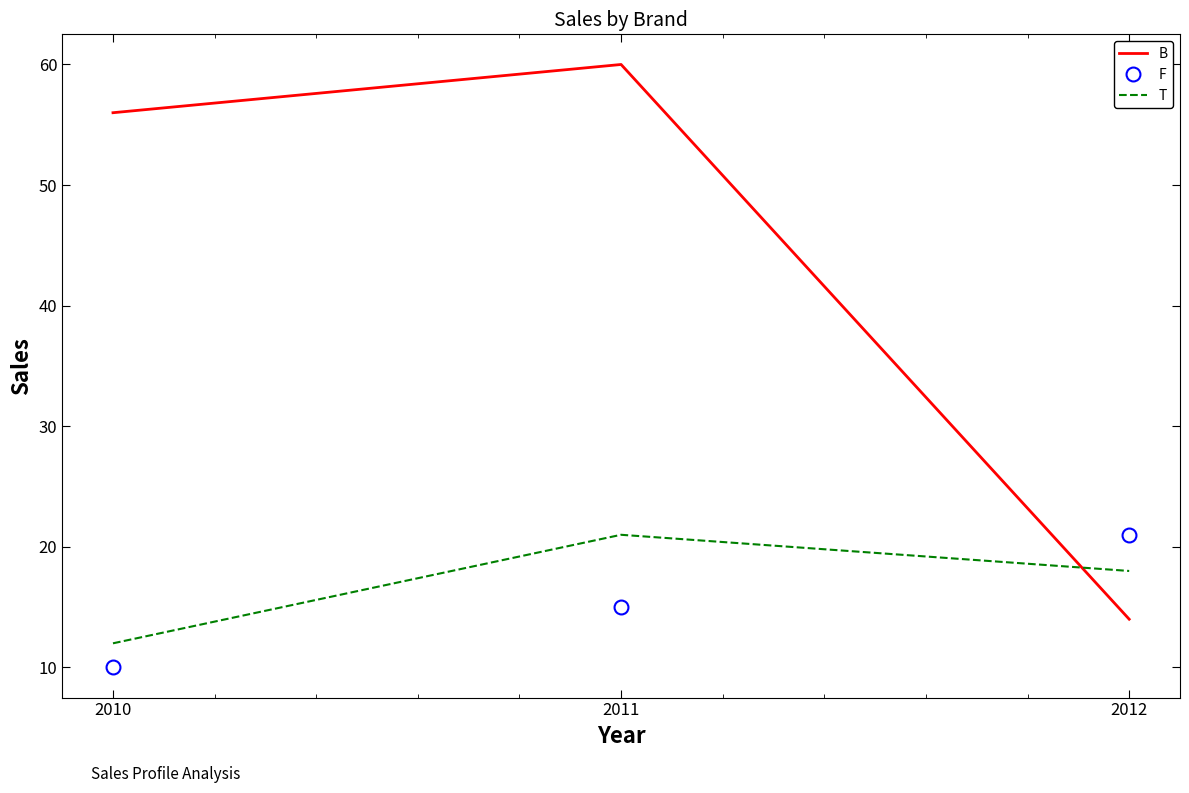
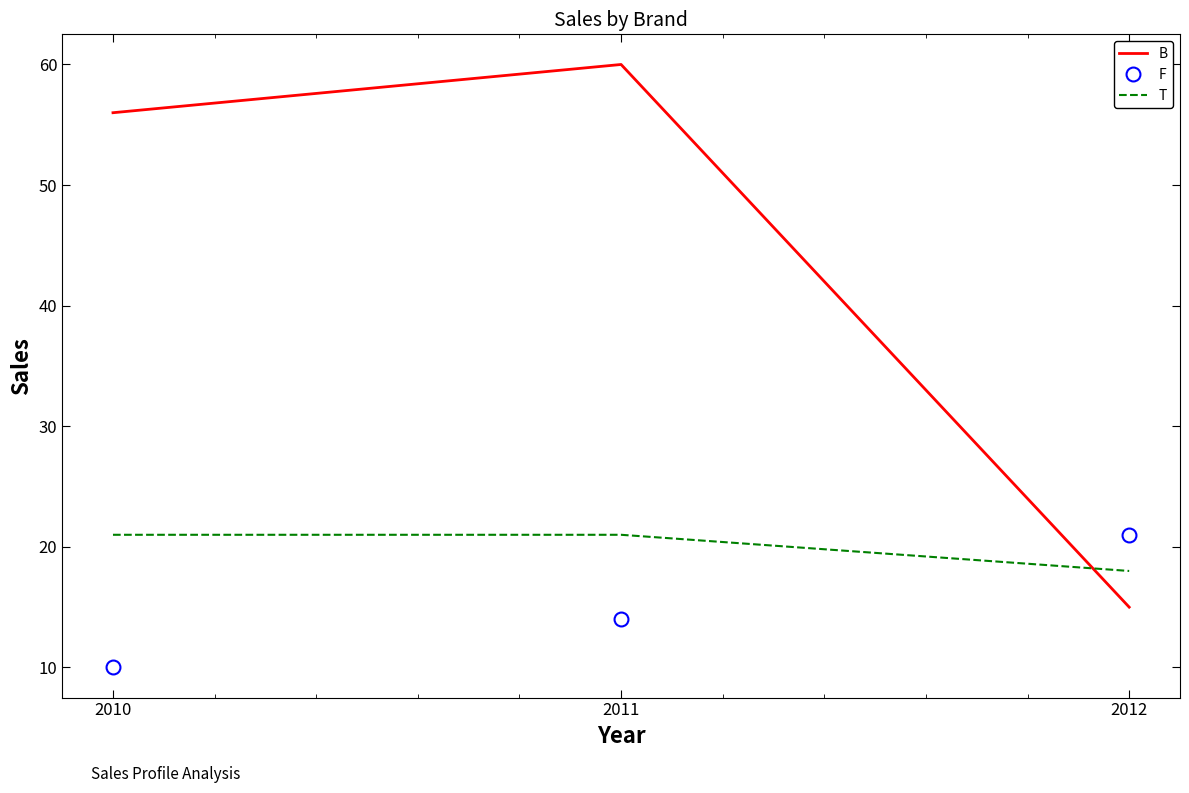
  {
    "B": {
      "2010": 56,
      "2011": 60,
-     "2012": 14
+     "2012": 15
    },
    "F": {
      "2010": 10,
-     "2011": 15,
+     "2011": 14,
      "2012": 21
    },
    "T": {
-     "2010": 12,
+     "2010": 21,
      "2011": 21,
      "2012": 18
    }
  }
